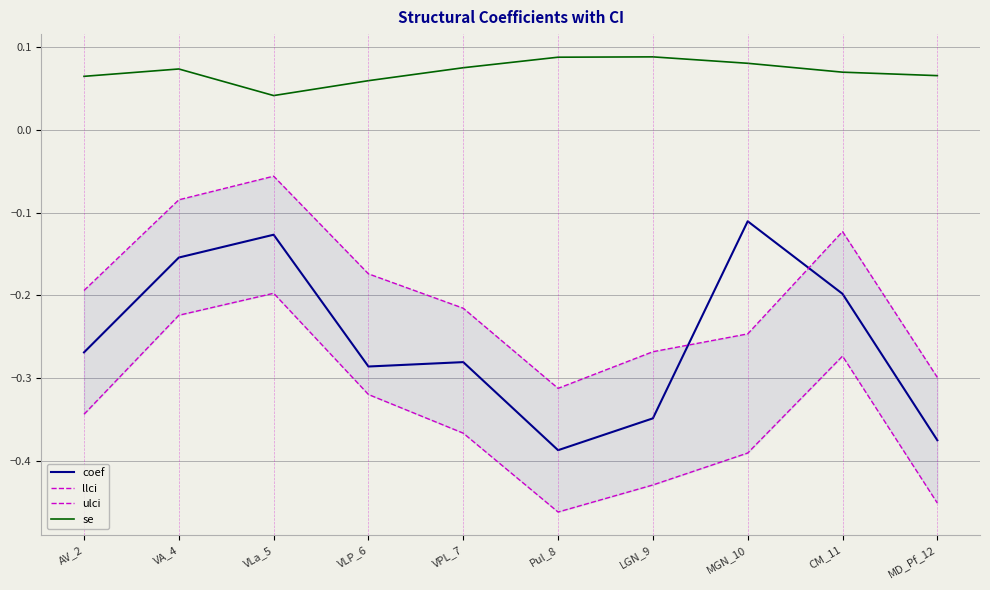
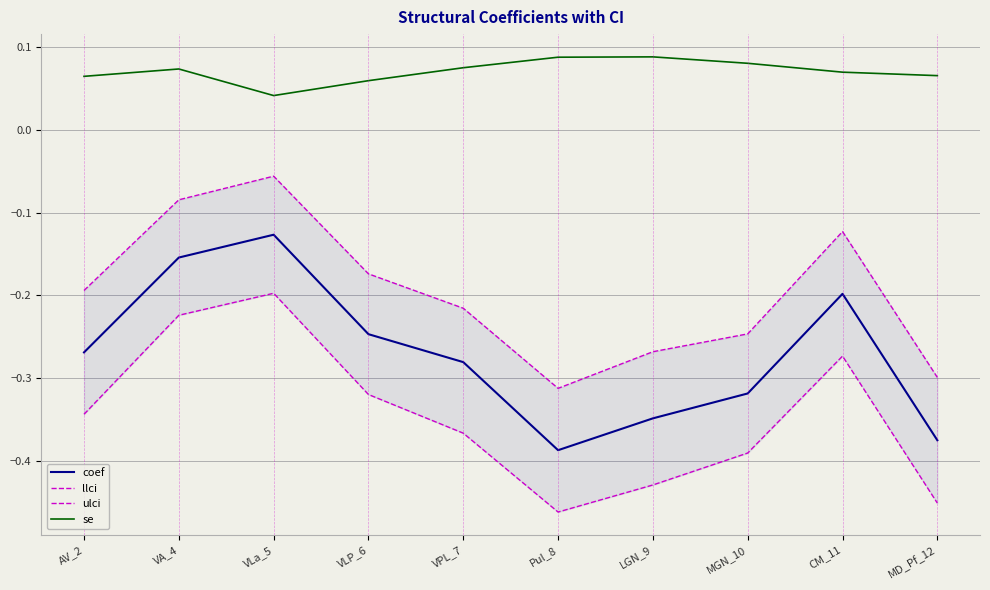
  {
    "coef": {
      "AV_2": -0.27,
      "VA_4": -0.15,
      "VLa_5": -0.13,
-     "VLP_6": -0.29,
+     "VLP_6": -0.25,
      "VPL_7": -0.28,
      "Pul_8": -0.39,
      "LGN_9": -0.35,
-     "MGN_10": -0.11,
+     "MGN_10": -0.32,
      "CM_11": -0.20,
      "MD_Pf_12": -0.38
    },
    "se": {
      "AV_2": 0.06,
      "VA_4": 0.07,
      "VLa_5": 0.04,
      "VLP_6": 0.06,
      "VPL_7": 0.08,
      "Pul_8": 0.09,
      "LGN_9": 0.09,
      "MGN_10": 0.08,
      "CM_11": 0.07,
      "MD_Pf_12": 0.07
    }
  }
